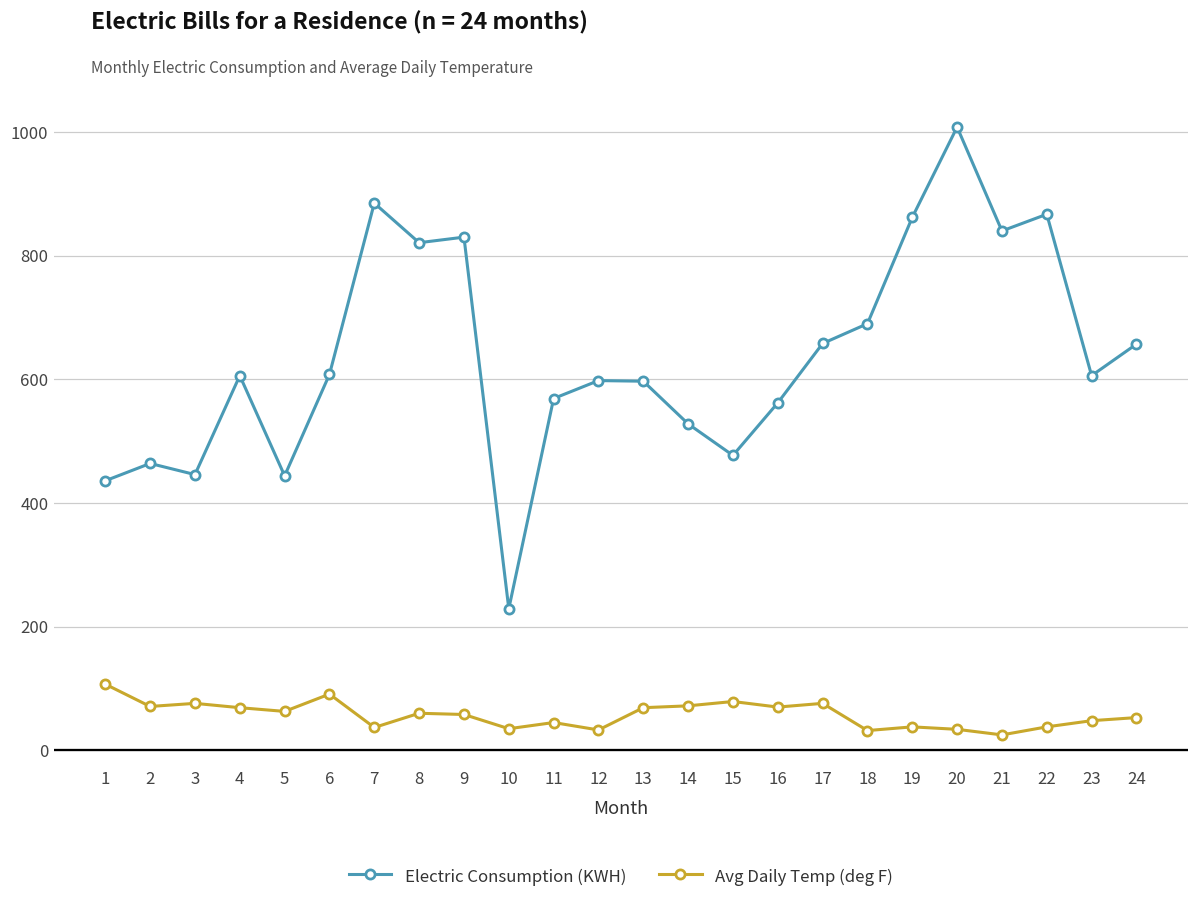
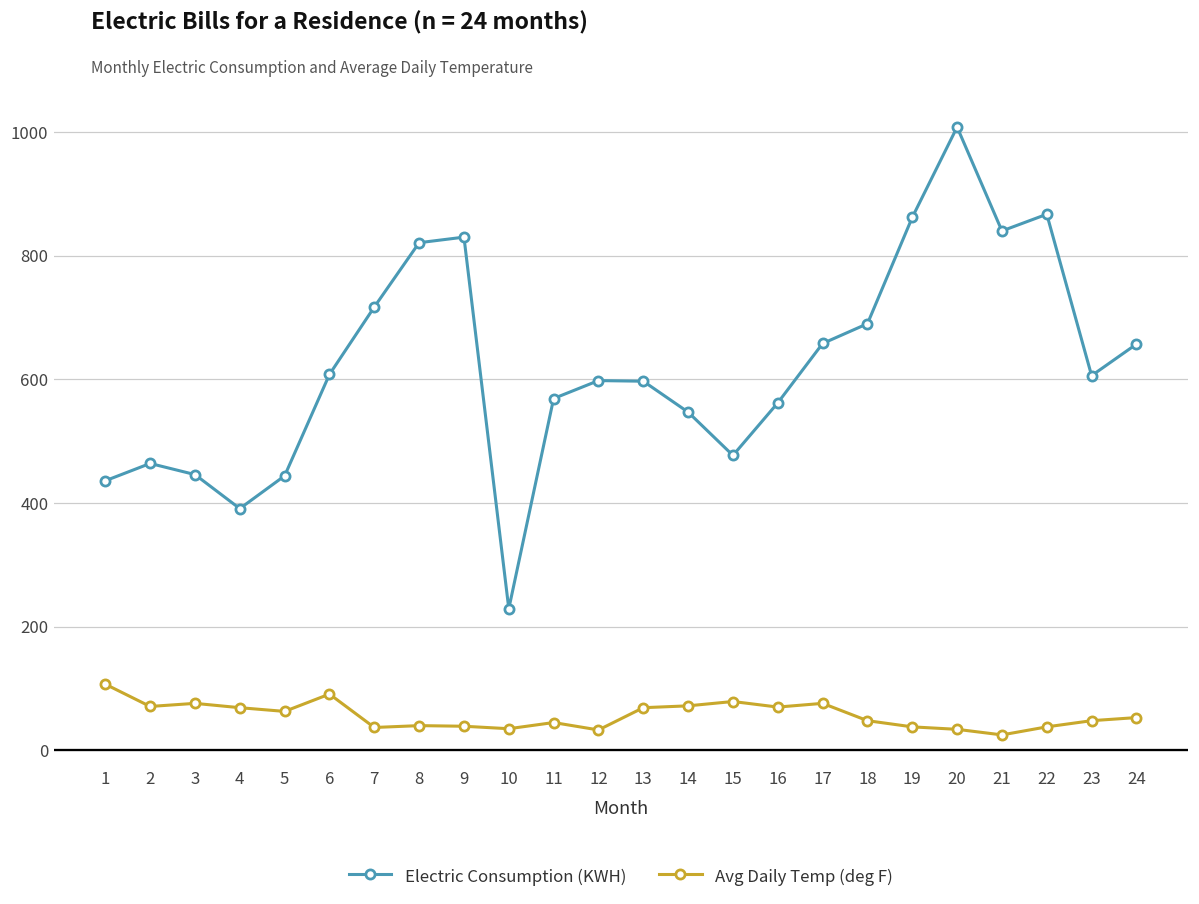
  {
    "Electric Consumption (KWH)": {
      "1": 440,
      "2": 460,
      "3": 450,
-     "4": 610,
+     "4": 390,
      "5": 440,
      "6": 610,
-     "7": 890,
+     "7": 720,
      "8": 820,
      "9": 830,
      "10": 230,
      "11": 570,
      "12": 600,
      "13": 600,
-     "14": 530,
+     "14": 550,
      "15": 480,
      "16": 560,
      "17": 660,
      "18": 690,
      "19": 860,
      "20": 1010,
      "21": 840,
      "22": 870,
      "23": 610,
      "24": 660
    },
    "Avg Daily Temp (deg F)": {
      "1": 110,
      "2": 70,
      "3": 80,
      "4": 70,
      "5": 60,
      "6": 90,
      "7": 40,
-     "8": 60,
-     "9": 60,
+     "8": 40,
+     "9": 40,
      "10": 40,
      "11": 50,
      "12": 30,
      "13": 70,
      "14": 70,
      "15": 80,
      "16": 70,
      "17": 80,
-     "18": 30,
+     "18": 50,
      "19": 40,
      "20": 30,
      "21": 30,
      "22": 40,
      "23": 50,
      "24": 50
    }
  }
